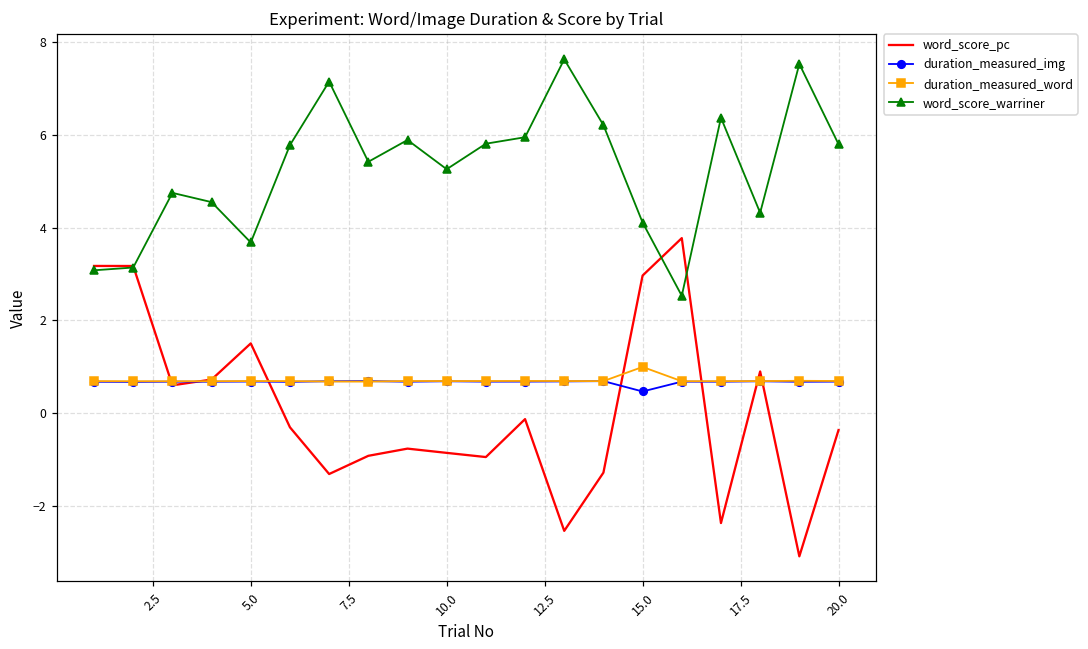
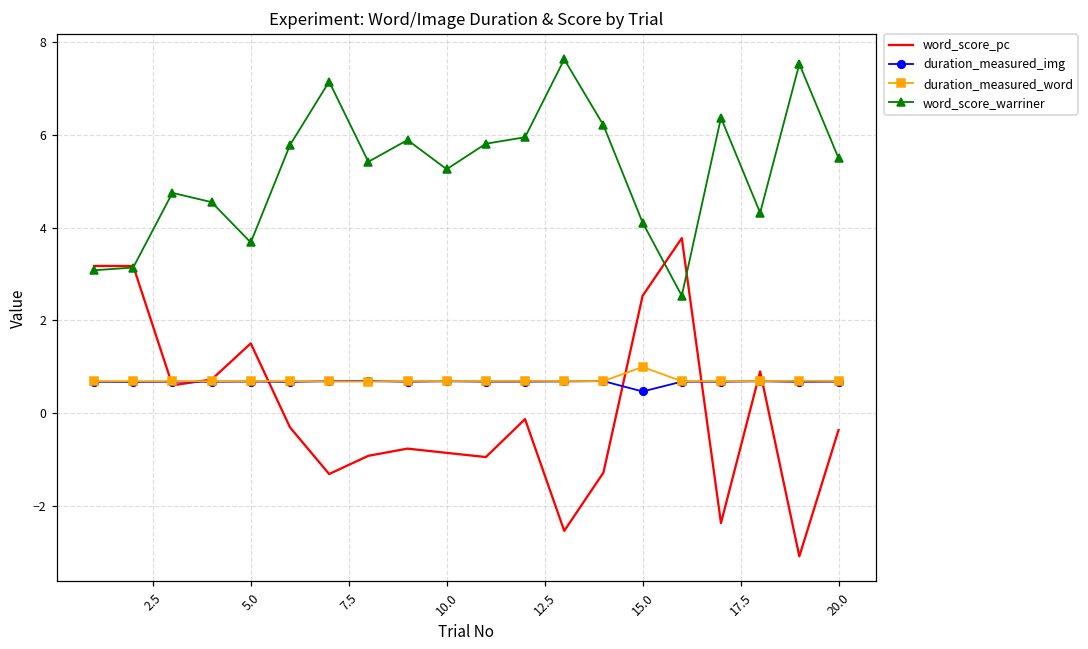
  {
    "word_score_pc": {
      "5.0": 1.5,
      "10.0": -0.9,
-     "15.0": 3.0,
+     "15.0": 2.5,
      "20.0": -0.4
    },
    "duration_measured_img": {
      "15.0": 0.5
    },
    "duration_measured_word": {
      "15.0": 1.0
    },
    "word_score_warriner": {
      "5.0": 3.7,
      "10.0": 5.3,
      "15.0": 4.1,
-     "20.0": 5.8
+     "20.0": 5.5
    }
  }
